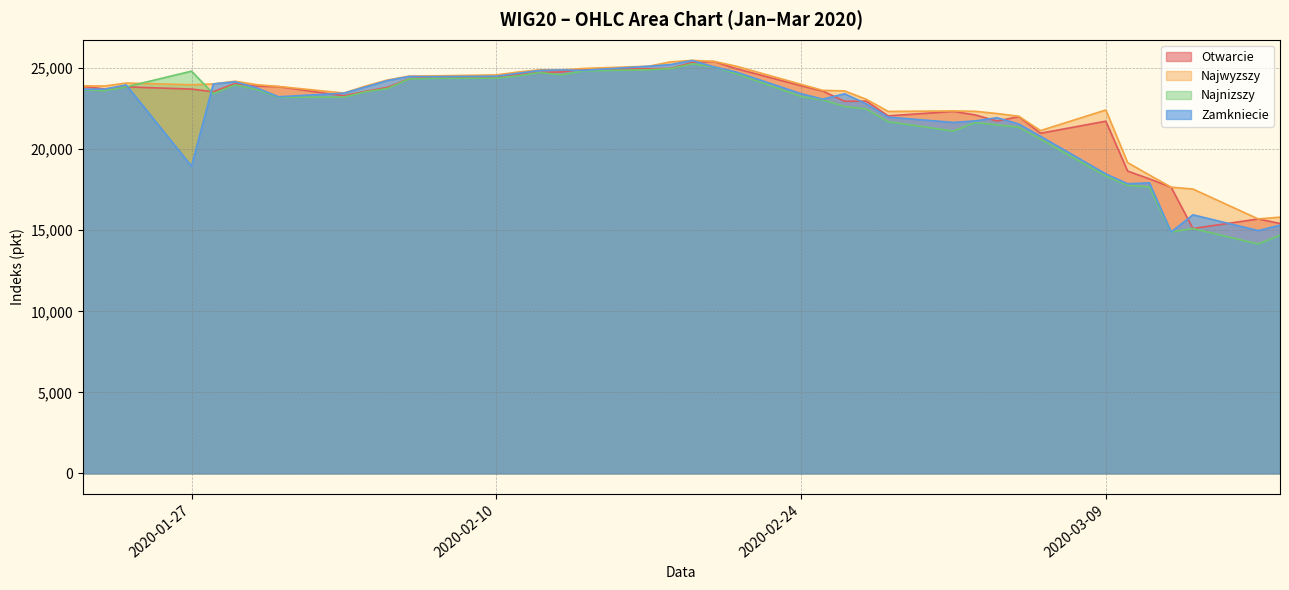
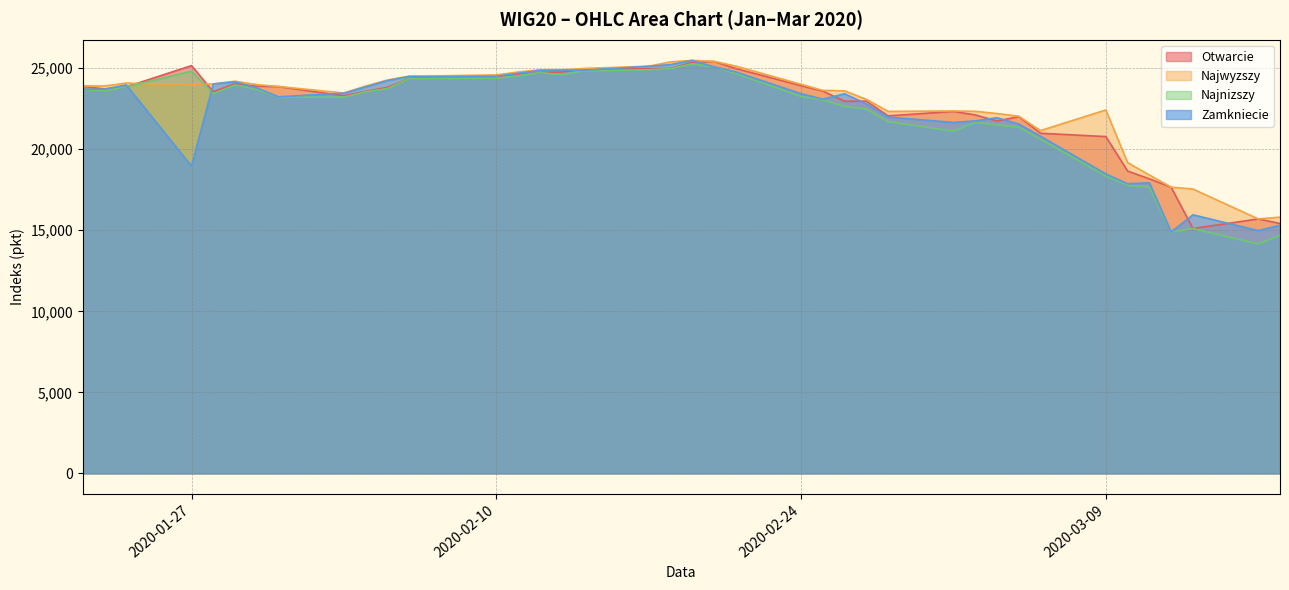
  {
    "Otwarcie": {
-     "2020-01-27": "23,700",
-     "2020-03-09": "21,700"
+     "2020-01-27": "25,200",
+     "2020-03-09": "20,800"
    },
    "Najwyzszy": {
      "2020-01-27": "24,000",
      "2020-03-09": "22,400"
    },
    "Najnizszy": {
      "2020-01-27": "24,800",
      "2020-02-24": "23,300"
    },
    "Zamkniecie": {
      "2020-01-27": "19,000",
      "2020-02-24": "23,400"
    }
  }
